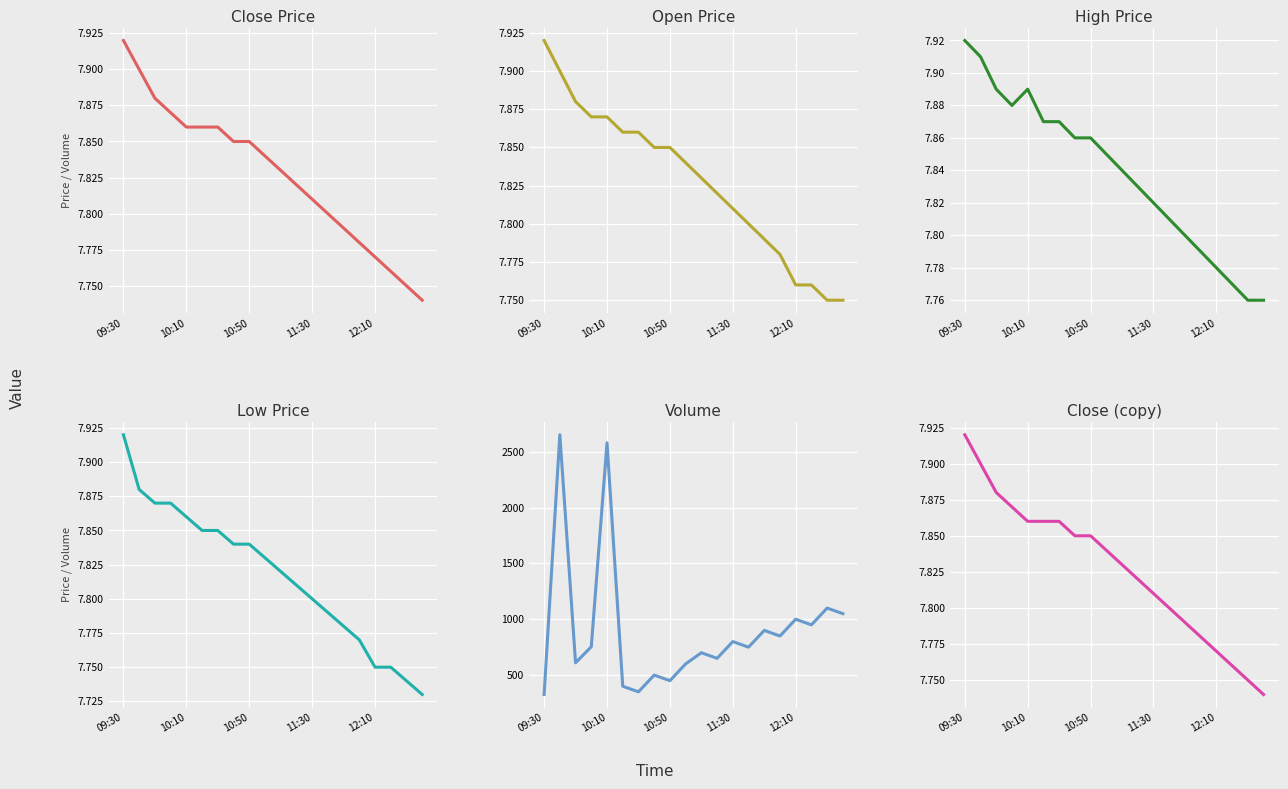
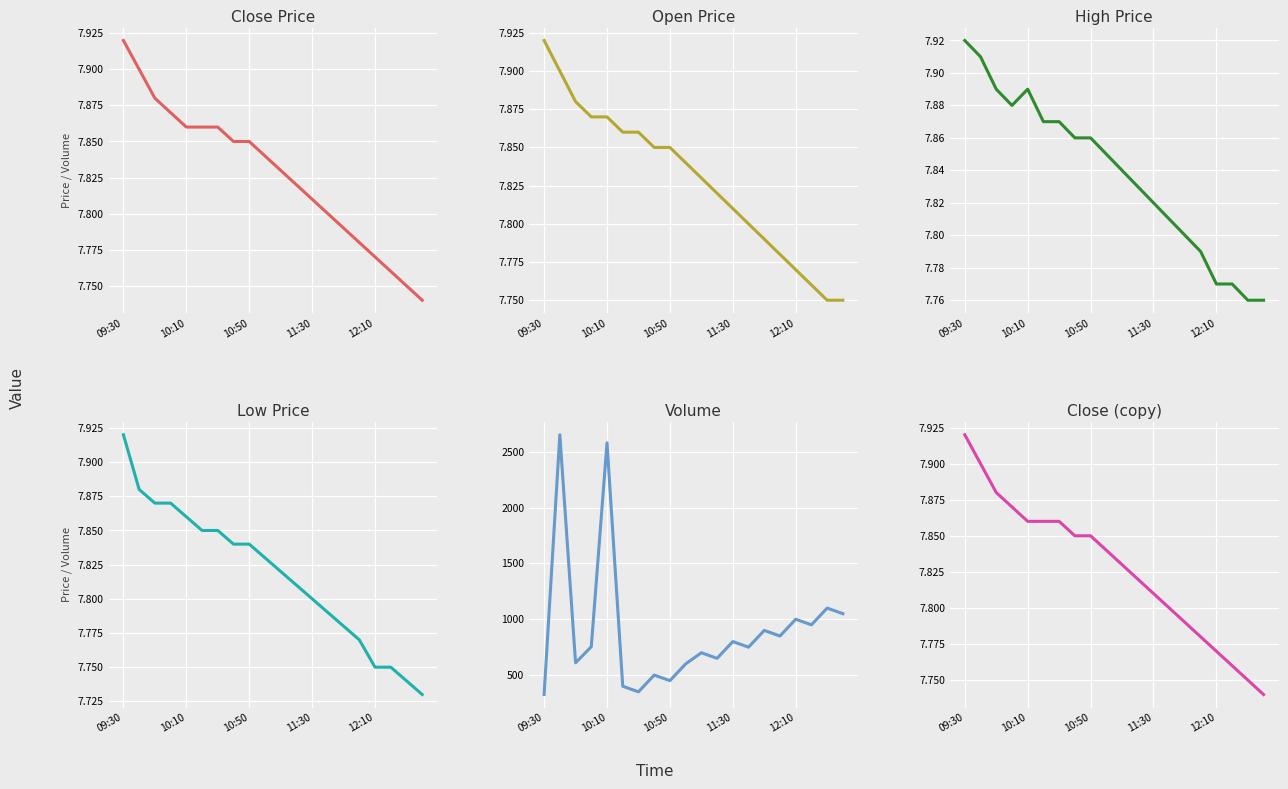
  {
    "Close Price": {
      "09:30": 7.920,
      "10:10": 7.860,
      "10:50": 7.850,
      "11:30": 7.810,
      "12:10": 7.770
    },
    "Open Price": {
      "09:30": 7.92,
      "10:10": 7.87,
      "10:50": 7.85,
      "11:30": 7.81,
-     "12:10": 7.76
+     "12:10": 7.77
    },
    "High Price": {
      "09:30": 7.92,
      "10:10": 7.89,
      "10:50": 7.86,
      "11:30": 7.82,
-     "12:10": 7.78
+     "12:10": 7.77
    },
    "Low Price": {
      "09:30": 7.920,
      "10:10": 7.860,
      "10:50": 7.840,
      "11:30": 7.800,
      "12:10": 7.750
    },
    "Volume": {
      "09:30": 330,
      "10:10": 2580,
      "10:50": 450,
      "11:30": 800,
      "12:10": 1000
    },
    "Close (copy)": {
      "09:30": 7.920,
      "10:10": 7.860,
      "10:50": 7.850,
      "11:30": 7.810,
      "12:10": 7.770
    }
  }
